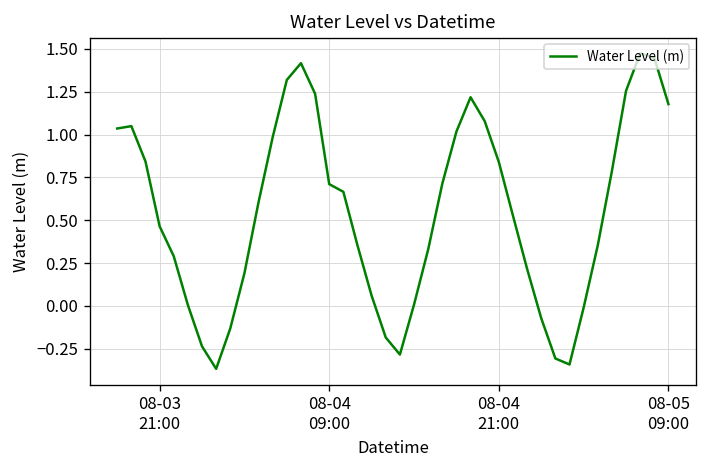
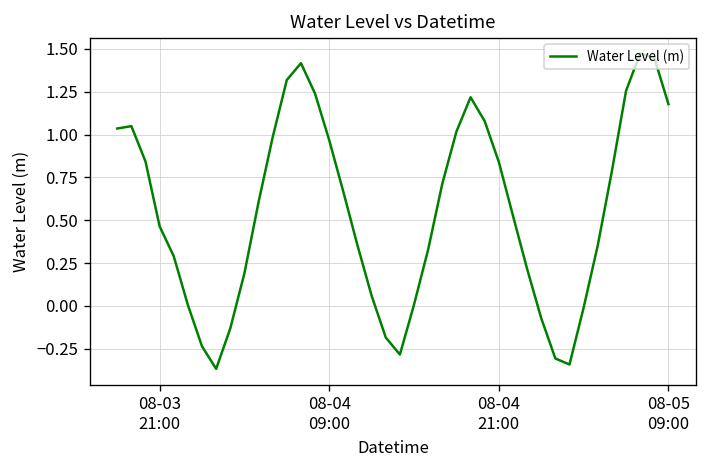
  {
    "08-03 21:00": 0.46,
-   "08-04 09:00": 0.71,
+   "08-04 09:00": 0.97,
    "08-04 21:00": 0.84,
    "08-05 09:00": 1.18
  }
